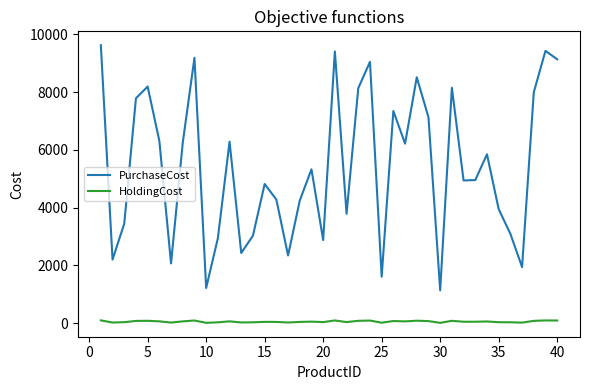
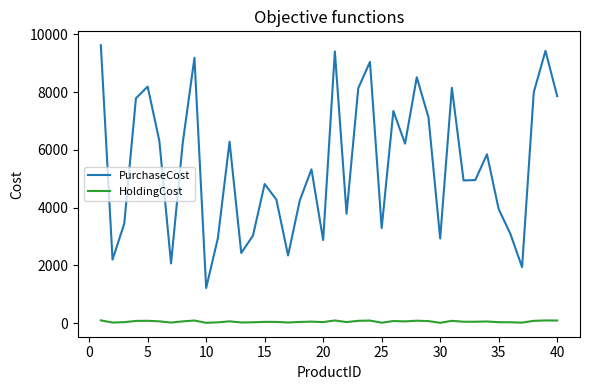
  {
    "PurchaseCost": {
      "5": 8200,
      "10": 1200,
      "15": 4800,
      "20": 2900,
-     "25": 1600,
-     "30": 1100,
+     "25": 3300,
+     "30": 2900,
      "35": 4000,
-     "40": 9100
+     "40": 7900
    },
    "HoldingCost": {
      "5": 100,
      "10": 0,
      "15": 0,
      "20": 0,
      "25": 0,
      "30": 0,
      "35": 0,
      "40": 100
    }
  }
